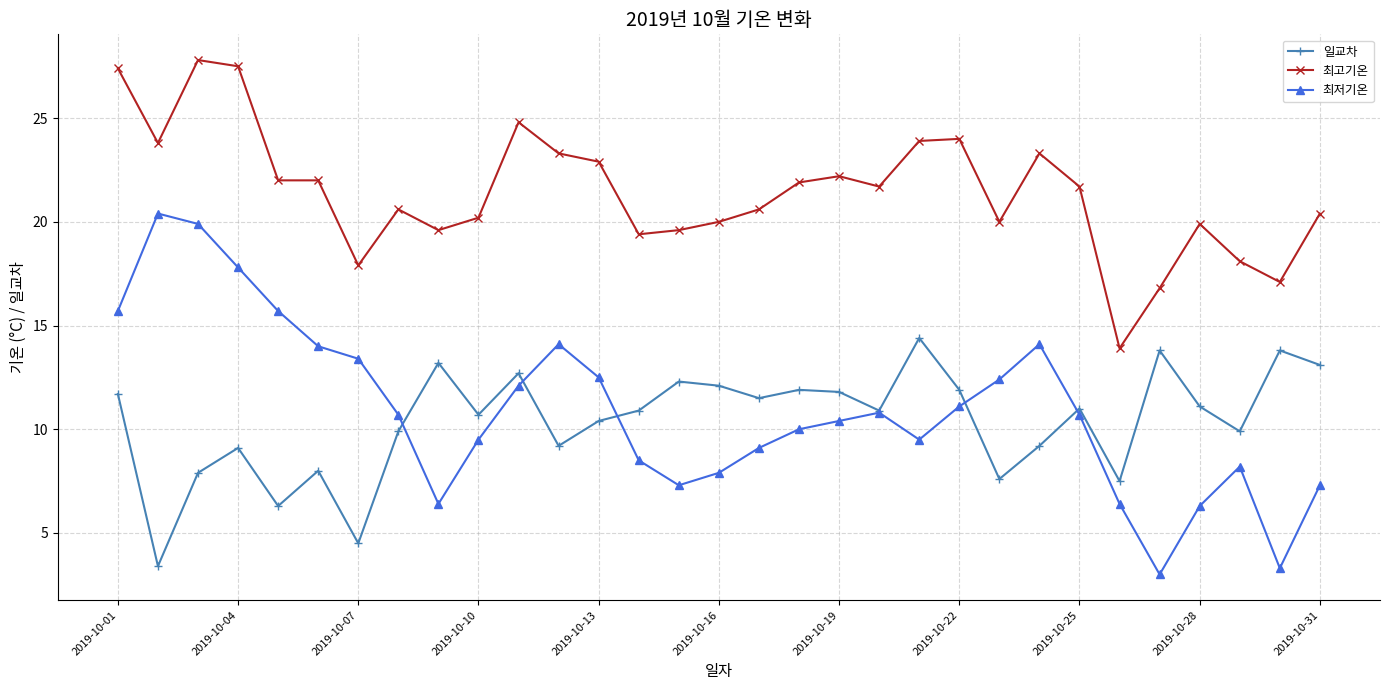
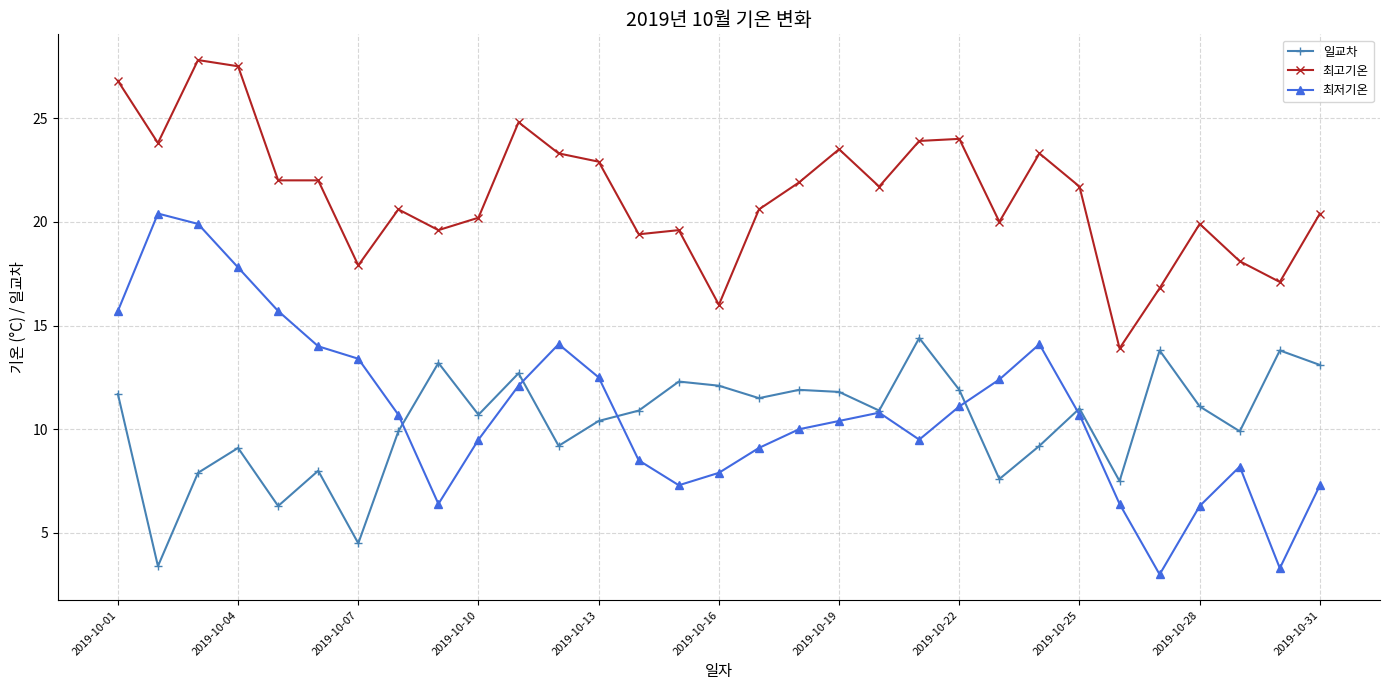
  {
    "최고기온": {
-     "2019-10-01": 27.4,
+     "2019-10-01": 26.8,
      "2019-10-04": 27.5,
      "2019-10-07": 17.9,
      "2019-10-10": 20.2,
      "2019-10-13": 22.9,
-     "2019-10-16": 20,
-     "2019-10-19": 22.2,
+     "2019-10-16": 16,
+     "2019-10-19": 23.5,
      "2019-10-22": 24.0,
      "2019-10-25": 21.7,
      "2019-10-28": 19.9,
      "2019-10-31": 20.4
    }
  }
